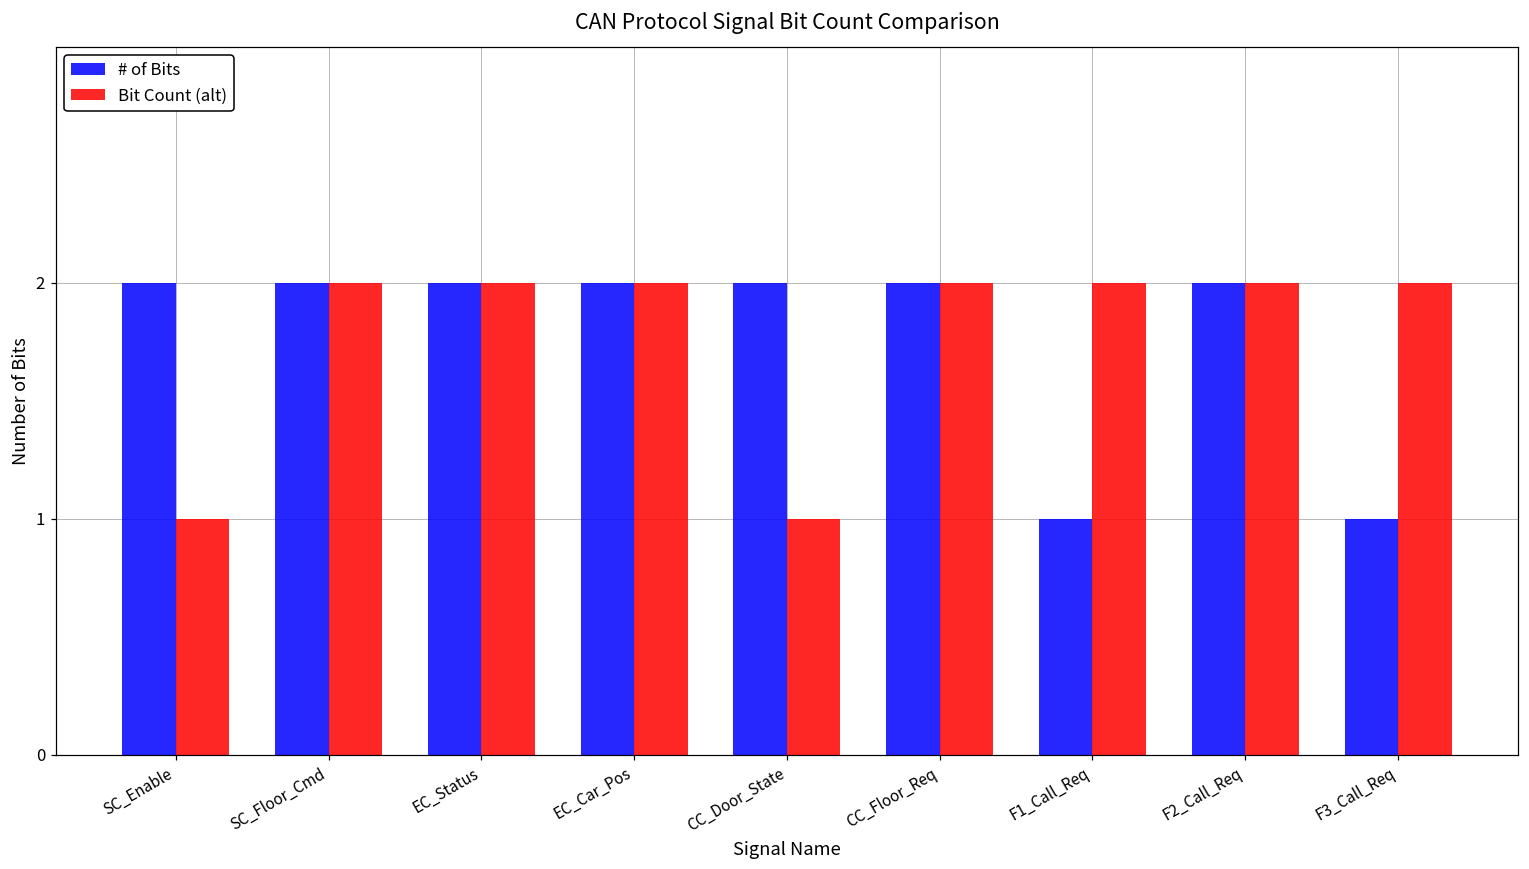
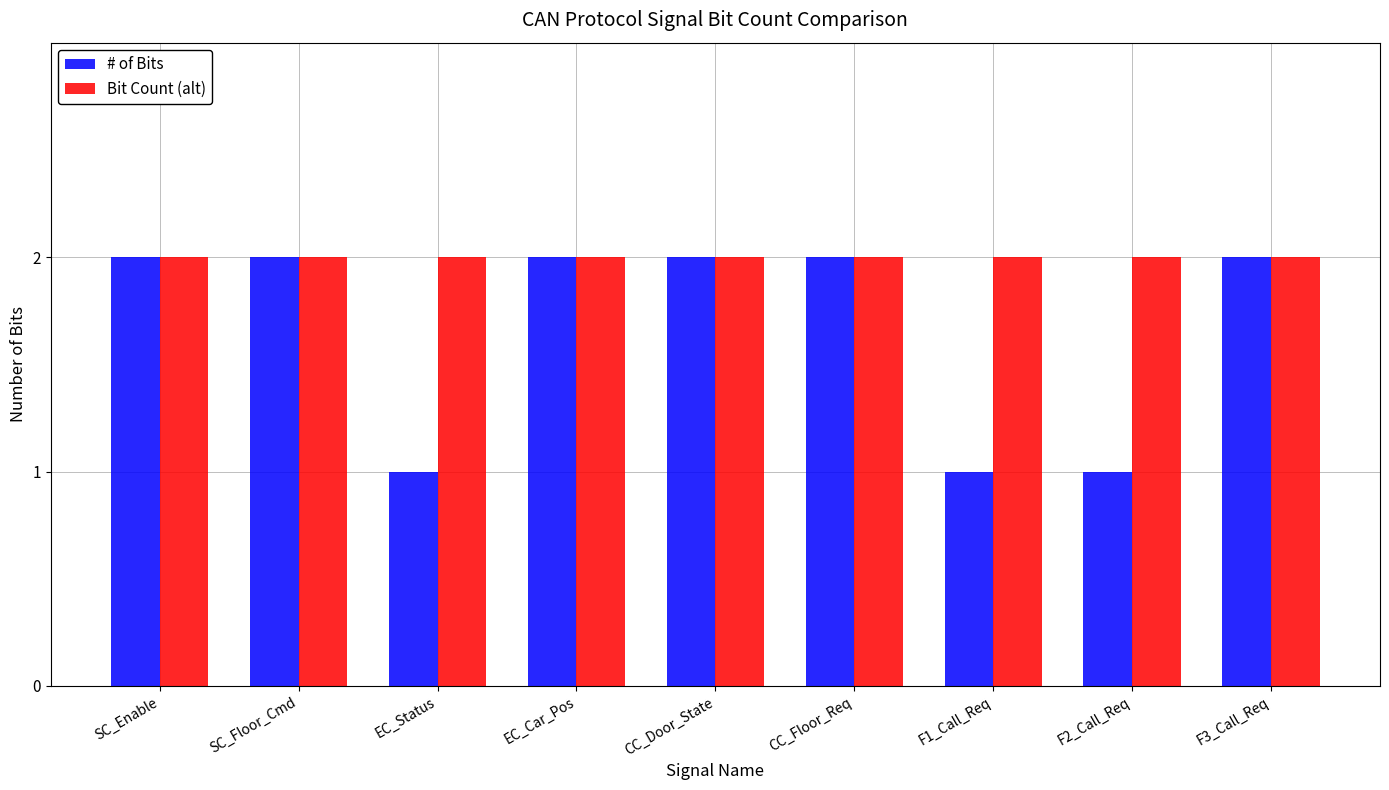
  {
    "# of Bits": {
      "SC_Enable": 2,
      "SC_Floor_Cmd": 2,
-     "EC_Status": 2,
+     "EC_Status": 1,
      "EC_Car_Pos": 2,
      "CC_Door_State": 2,
      "CC_Floor_Req": 2,
      "F1_Call_Req": 1,
-     "F2_Call_Req": 2,
-     "F3_Call_Req": 1
+     "F2_Call_Req": 1,
+     "F3_Call_Req": 2
    },
    "Bit Count (alt)": {
-     "SC_Enable": 1,
+     "SC_Enable": 2,
      "SC_Floor_Cmd": 2,
      "EC_Status": 2,
      "EC_Car_Pos": 2,
-     "CC_Door_State": 1,
+     "CC_Door_State": 2,
      "CC_Floor_Req": 2,
      "F1_Call_Req": 2,
      "F2_Call_Req": 2,
      "F3_Call_Req": 2
    }
  }
